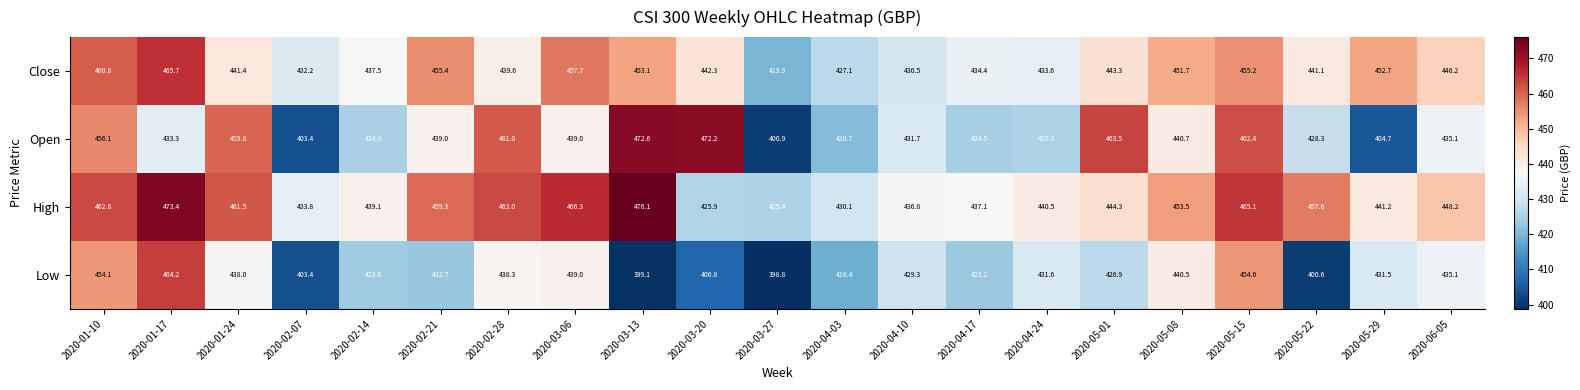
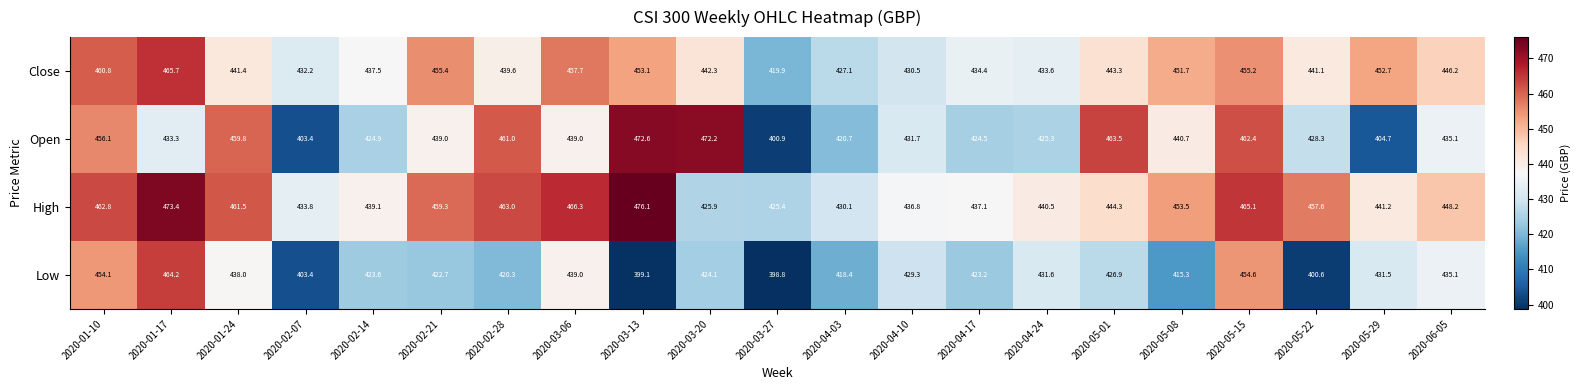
  {
    "Close": {
      "2020-01-10": 460.8,
      "2020-01-17": 465.7,
      "2020-01-24": 441.4,
      "2020-02-07": 432.2,
      "2020-02-14": 437.5,
      "2020-02-21": 455.4,
      "2020-02-28": 439.6,
      "2020-03-06": 457.7,
      "2020-03-13": 453.1,
      "2020-03-20": 442.3,
      "2020-03-27": 419.9,
      "2020-04-03": 427.1,
      "2020-04-10": 430.5,
      "2020-04-17": 434.4,
      "2020-04-24": 433.6,
      "2020-05-01": 443.3,
      "2020-05-08": 451.7,
      "2020-05-15": 455.2,
      "2020-05-22": 441.1,
      "2020-05-29": 452.7,
      "2020-06-05": 446.2
    },
    "Open": {
      "2020-01-10": 456.1,
      "2020-01-17": 433.3,
      "2020-01-24": 459.8,
      "2020-02-07": 403.4,
      "2020-02-14": 424.9,
      "2020-02-21": 439.0,
      "2020-02-28": 461.0,
      "2020-03-06": 439.0,
      "2020-03-13": 472.6,
      "2020-03-20": 472.2,
      "2020-03-27": 400.9,
      "2020-04-03": 420.7,
      "2020-04-10": 431.7,
      "2020-04-17": 424.5,
      "2020-04-24": 425.3,
      "2020-05-01": 463.5,
      "2020-05-08": 440.7,
      "2020-05-15": 462.4,
      "2020-05-22": 428.3,
      "2020-05-29": 404.7,
      "2020-06-05": 435.1
    },
    "High": {
      "2020-01-10": 462.8,
      "2020-01-17": 473.4,
      "2020-01-24": 461.5,
      "2020-02-07": 433.8,
      "2020-02-14": 439.1,
      "2020-02-21": 459.3,
      "2020-02-28": 463.0,
      "2020-03-06": 466.3,
      "2020-03-13": 476.1,
      "2020-03-20": 425.9,
      "2020-03-27": 425.4,
      "2020-04-03": 430.1,
      "2020-04-10": 436.8,
      "2020-04-17": 437.1,
      "2020-04-24": 440.5,
      "2020-05-01": 444.3,
      "2020-05-08": 453.5,
      "2020-05-15": 465.1,
      "2020-05-22": 457.6,
      "2020-05-29": 441.2,
      "2020-06-05": 448.2
    },
    "Low": {
      "2020-01-10": 454.1,
      "2020-01-17": 464.2,
      "2020-01-24": 438.0,
      "2020-02-07": 403.4,
      "2020-02-14": 423.6,
      "2020-02-21": 422.7,
-     "2020-02-28": 438.3,
+     "2020-02-28": 420.3,
      "2020-03-06": 439.0,
      "2020-03-13": 399.1,
-     "2020-03-20": 406.8,
+     "2020-03-20": 424.1,
      "2020-03-27": 398.8,
      "2020-04-03": 418.4,
      "2020-04-10": 429.3,
      "2020-04-17": 423.2,
      "2020-04-24": 431.6,
      "2020-05-01": 426.9,
-     "2020-05-08": 440.5,
+     "2020-05-08": 415.3,
      "2020-05-15": 454.6,
      "2020-05-22": 400.6,
      "2020-05-29": 431.5,
      "2020-06-05": 435.1
    }
  }
